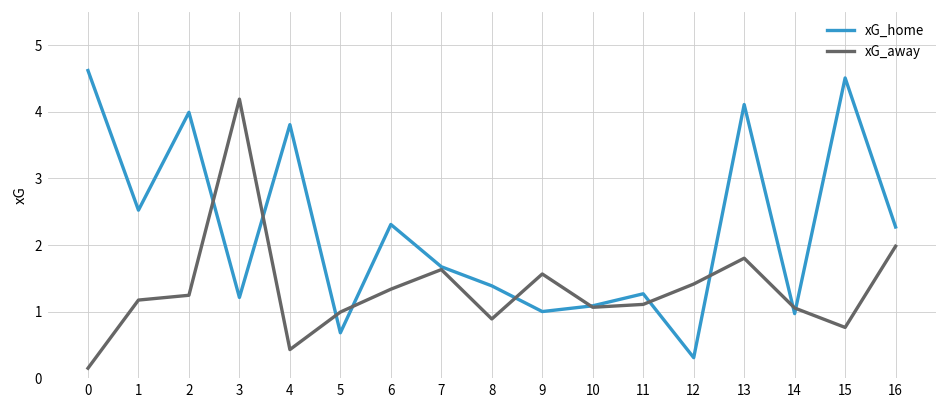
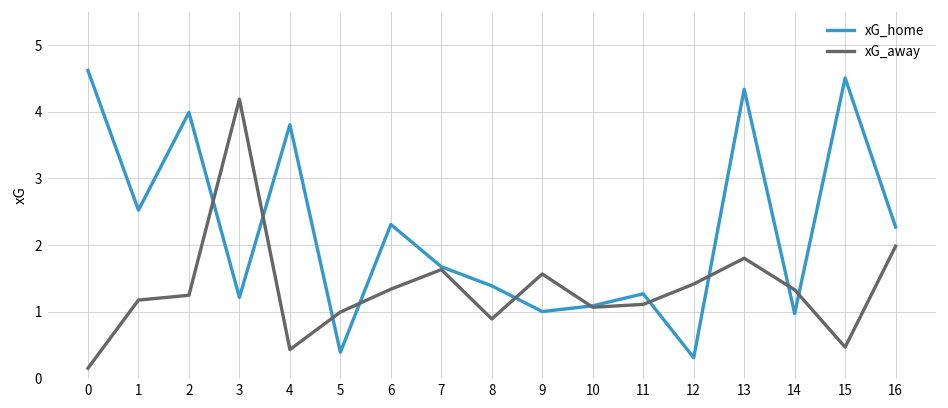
  {
    "xG_home": {
      "0": 4.6,
      "1": 2.5,
      "2": 4.0,
      "3": 1.2,
      "4": 3.8,
-     "5": 0.7,
+     "5": 0.4,
      "6": 2.3,
      "8": 1.4,
      "9": 1.0,
      "11": 1.3,
      "12": 0.3,
-     "13": 4.1,
+     "13": 4.3,
      "14": 1.0,
      "15": 4.5,
      "16": 2.3
    },
    "xG_away": {
      "0": 0.1,
      "1": 1.2,
      "2": 1.2,
      "3": 4.2,
      "4": 0.4,
      "5": 1.0,
      "6": 1.3,
      "8": 0.9,
      "9": 1.6,
      "11": 1.1,
      "12": 1.4,
      "13": 1.8,
-     "14": 1.1,
-     "15": 0.8,
+     "14": 1.3,
+     "15": 0.5,
      "16": 2.0
    }
  }
